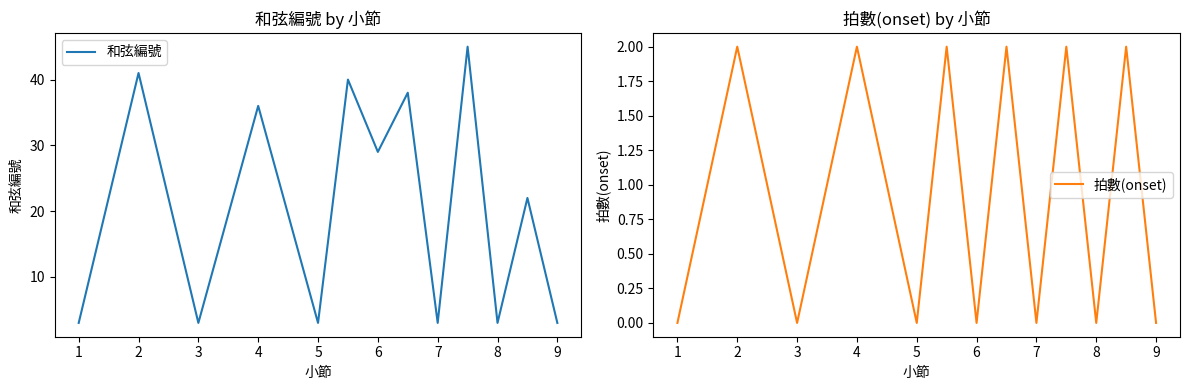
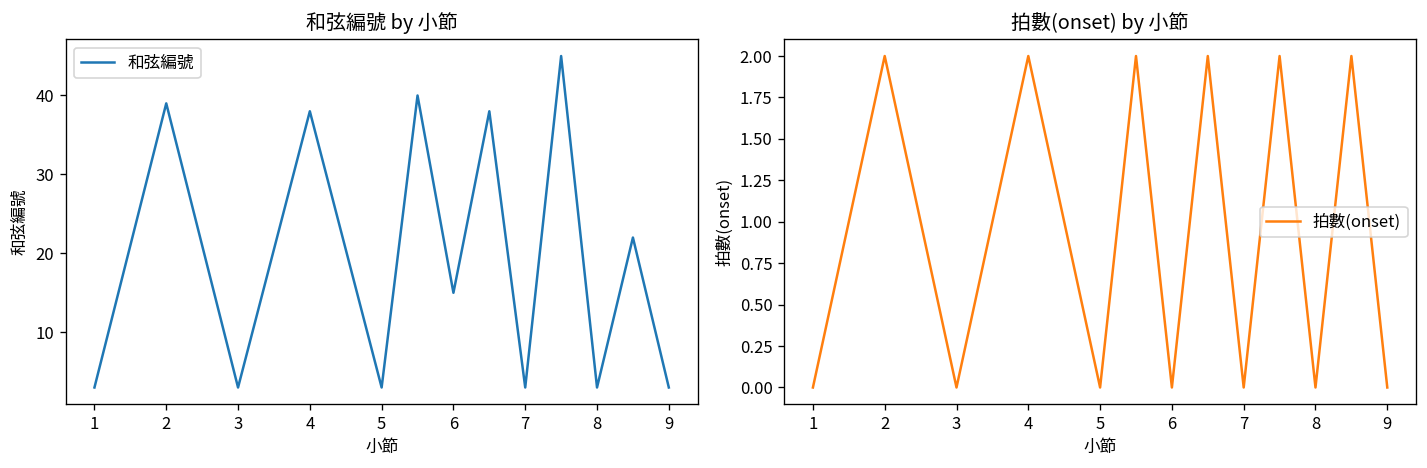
  {
    "和弦編號 by 小節": {
      "1": 3,
-     "2": 41,
+     "2": 39,
      "3": 3,
-     "4": 36,
+     "4": 38,
      "5": 3,
-     "6": 29,
+     "6": 15,
      "7": 3,
      "8": 3,
      "9": 3
    },
    "拍數(onset) by 小節": {
      "1": 0.00,
      "2": 2.00,
      "3": 0.00,
      "4": 2.00,
      "5": 0.00,
      "6": 0.00,
      "7": 0.00,
      "8": 0.00,
      "9": 0.00
    }
  }
